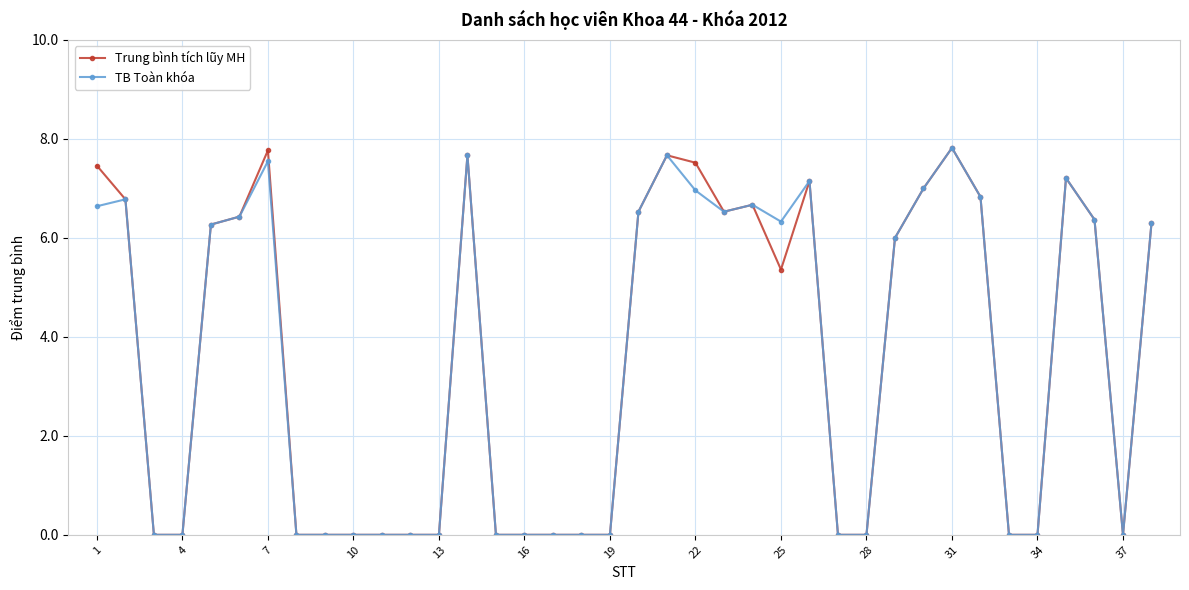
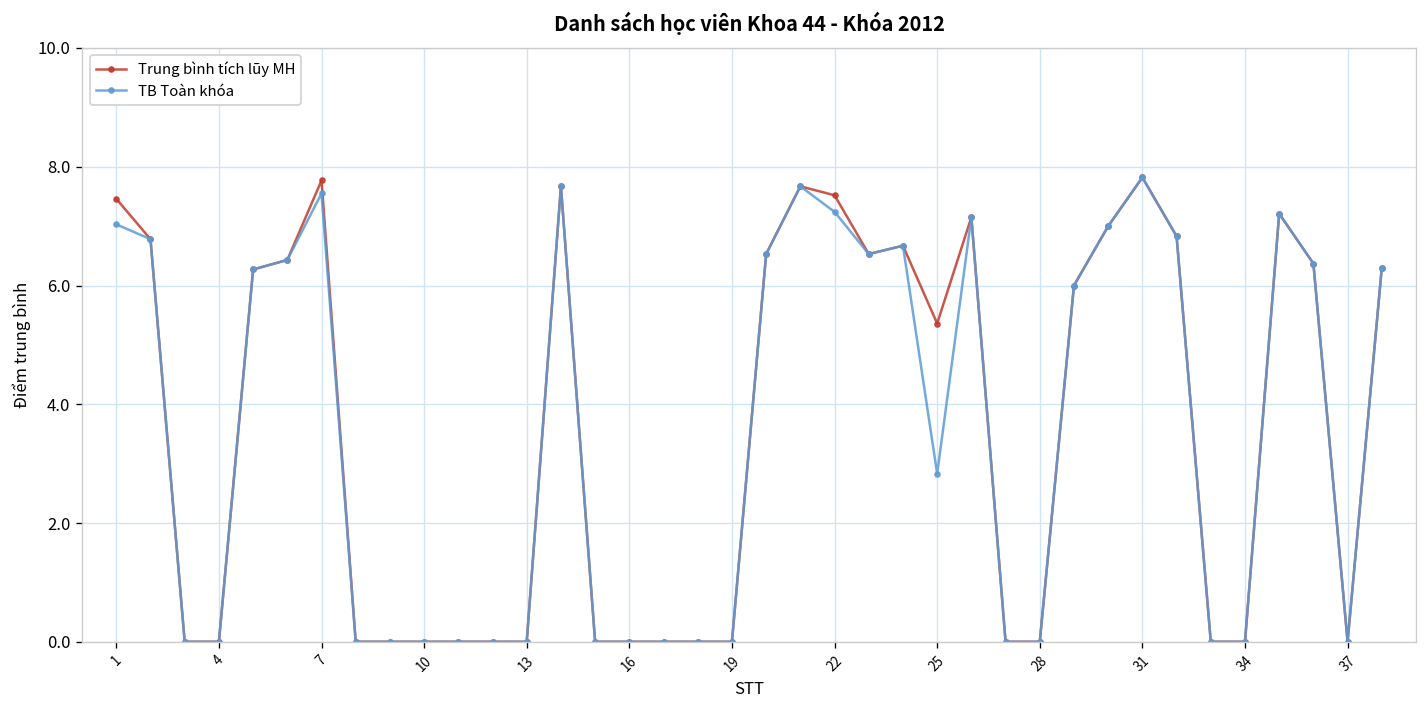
  {
    "Trung bình tích lũy MH": {
      "1": 7.5,
      "7": 7.8,
      "22": 7.5,
      "25": 5.4
    },
    "TB Toàn khóa": {
-     "1": 6.6,
+     "1": 7.0,
      "7": 7.6,
-     "22": 7.0,
-     "25": 6.3
+     "22": 7.2,
+     "25": 2.8
    }
  }
